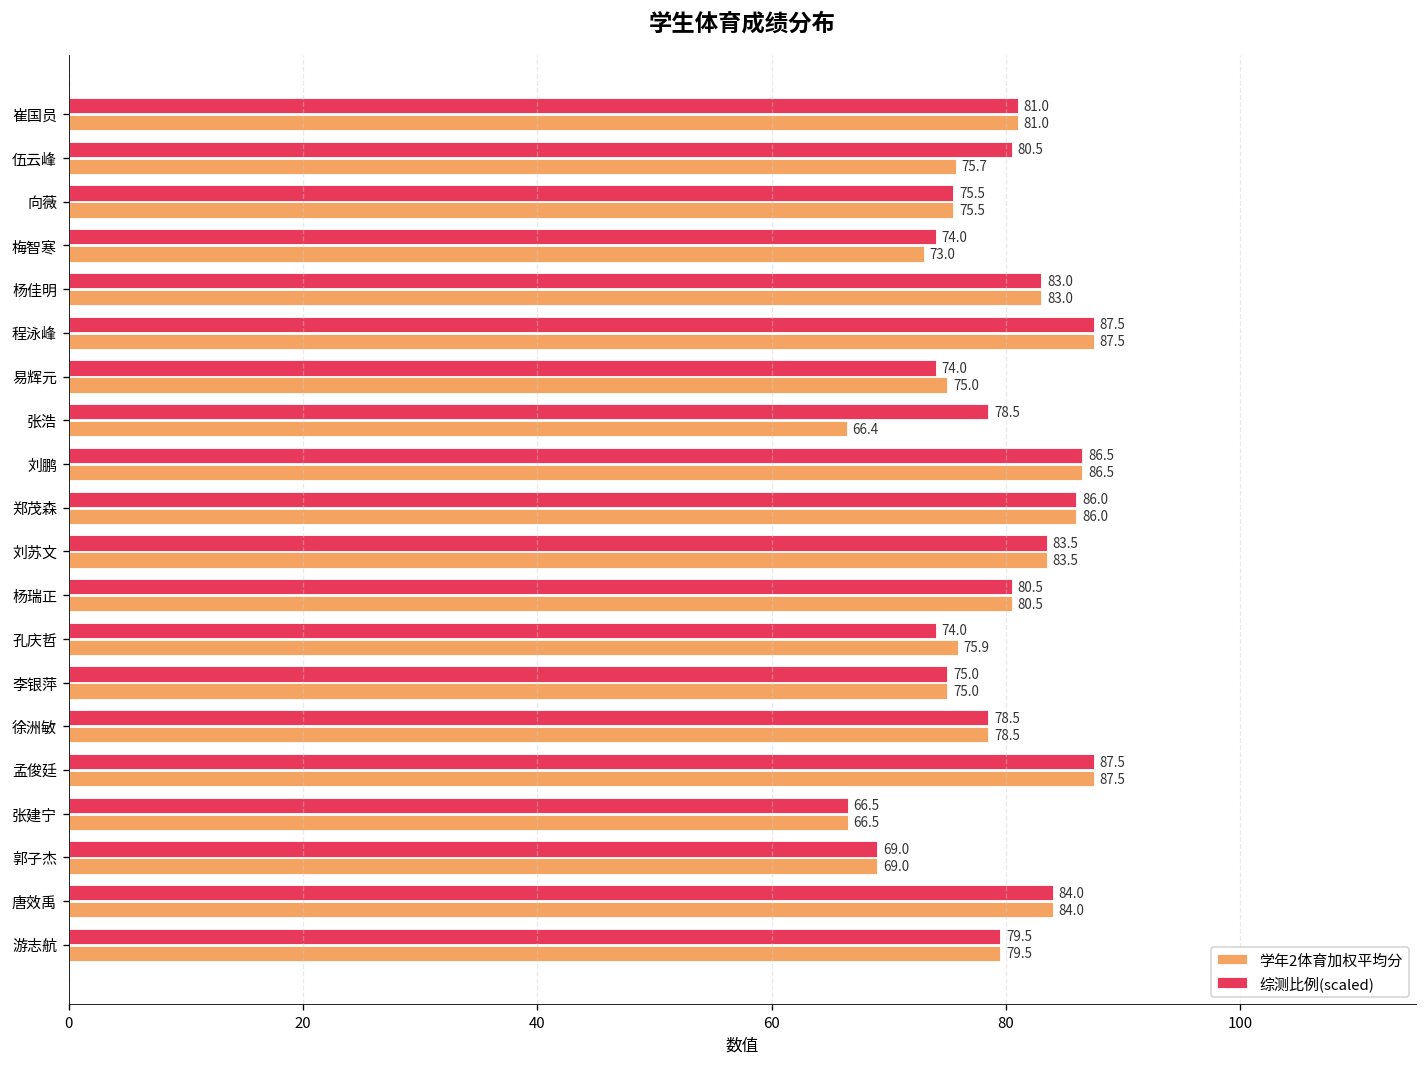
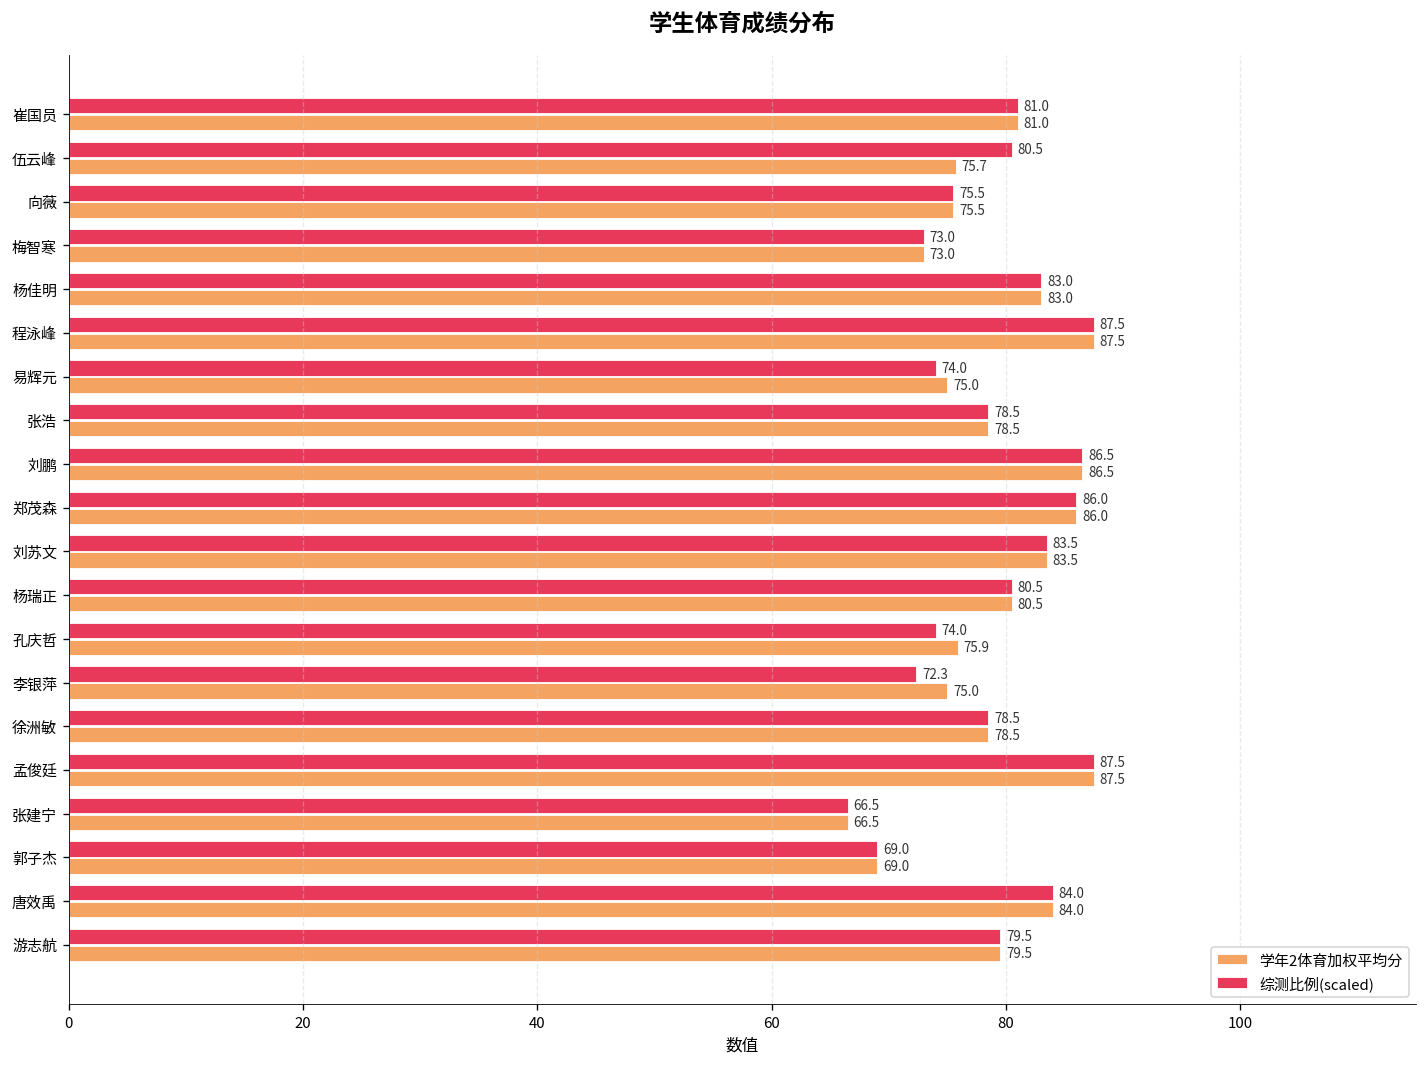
  {
    "学年2体育加权平均分": {
      "崔国员": 81.0,
      "伍云峰": 75.7,
      "向薇": 75.5,
      "梅智寒": 73.0,
      "杨佳明": 83.0,
      "程泳峰": 87.5,
      "易辉元": 75.0,
-     "张浩": 66.4,
+     "张浩": 78.5,
      "刘鹏": 86.5,
      "郑茂森": 86.0,
      "刘苏文": 83.5,
      "杨瑞正": 80.5,
      "孔庆哲": 75.9,
      "李银萍": 75.0,
      "徐洲敏": 78.5,
      "孟俊廷": 87.5,
      "张建宁": 66.5,
      "郭子杰": 69.0,
      "唐效禹": 84.0,
      "游志航": 79.5
    },
    "综测比例(scaled)": {
      "崔国员": 81.0,
      "伍云峰": 80.5,
      "向薇": 75.5,
-     "梅智寒": 74.0,
+     "梅智寒": 73.0,
      "杨佳明": 83.0,
      "程泳峰": 87.5,
      "易辉元": 74.0,
      "张浩": 78.5,
      "刘鹏": 86.5,
      "郑茂森": 86.0,
      "刘苏文": 83.5,
      "杨瑞正": 80.5,
      "孔庆哲": 74.0,
-     "李银萍": 75.0,
+     "李银萍": 72.3,
      "徐洲敏": 78.5,
      "孟俊廷": 87.5,
      "张建宁": 66.5,
      "郭子杰": 69.0,
      "唐效禹": 84.0,
      "游志航": 79.5
    }
  }
